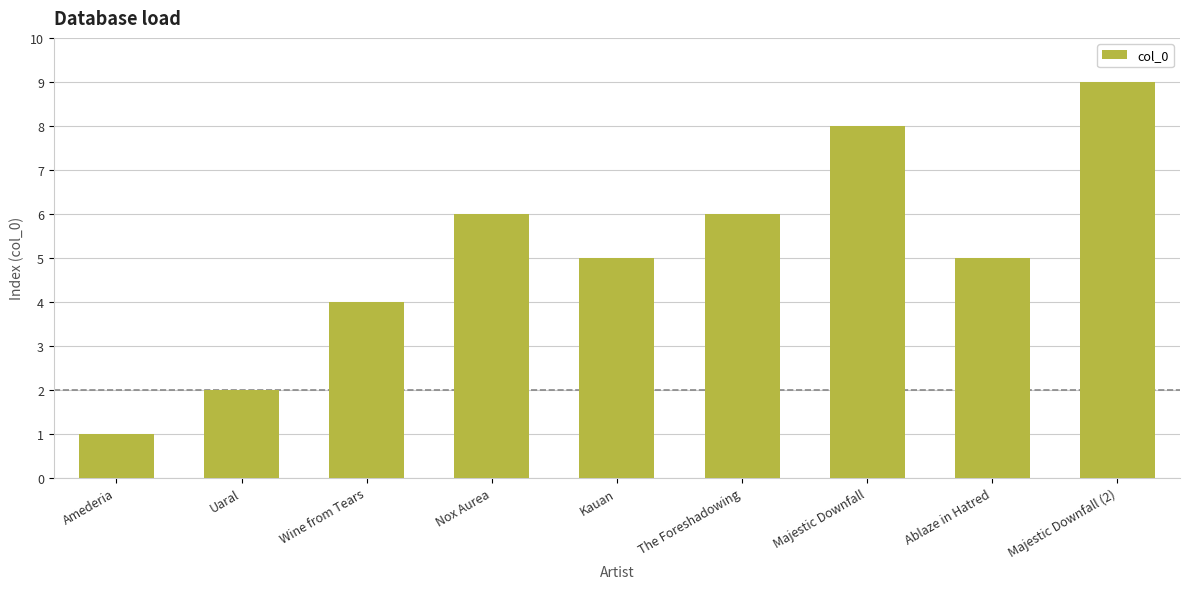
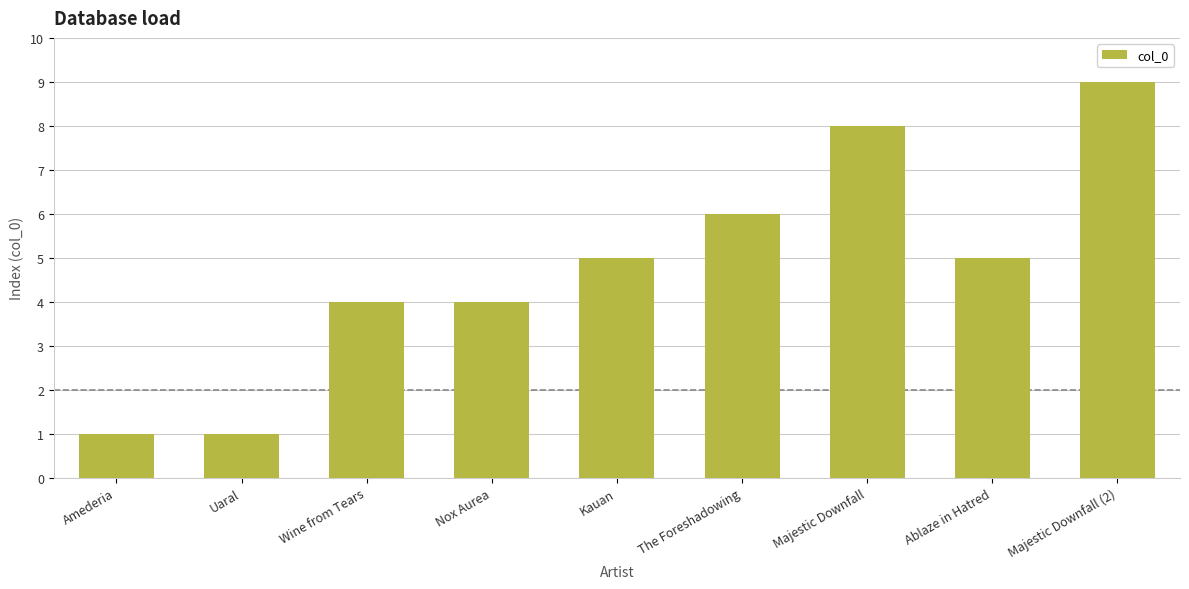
  {
    "Amederia": 1,
-   "Uaral": 2,
+   "Uaral": 1,
    "Wine from Tears": 4,
-   "Nox Aurea": 6,
+   "Nox Aurea": 4,
    "Kauan": 5,
    "The Foreshadowing": 6,
    "Majestic Downfall": 8,
    "Ablaze in Hatred": 5,
    "Majestic Downfall (2)": 9
  }
